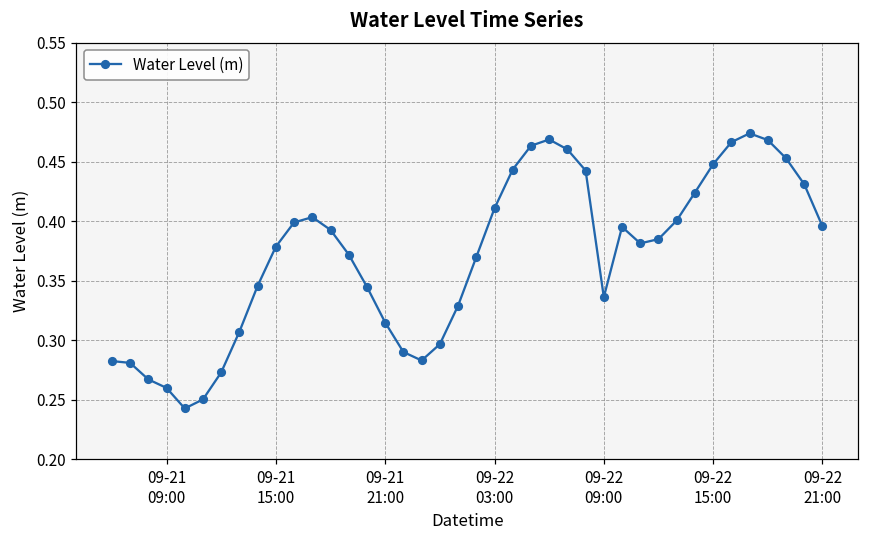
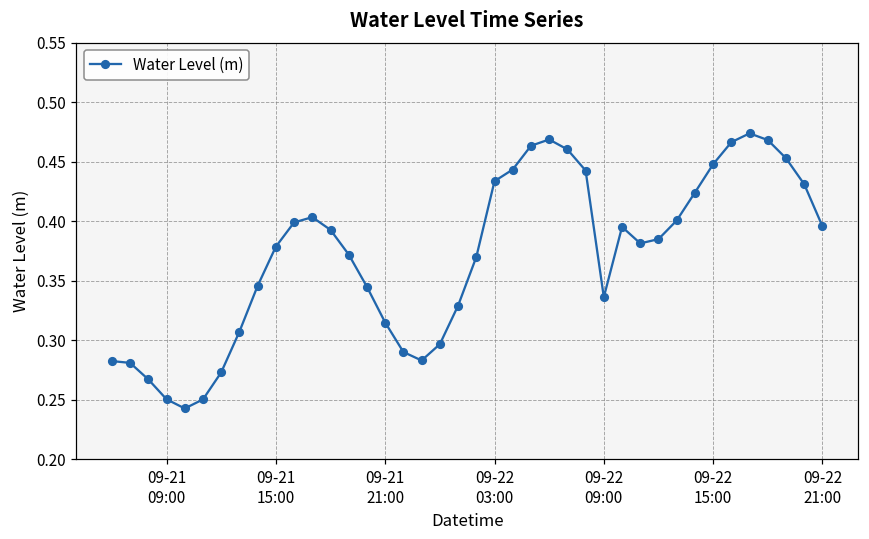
  {
-   "09-21 09:00": 0.260,
+   "09-21 09:00": 0.250,
    "09-21 15:00": 0.379,
    "09-21 21:00": 0.315,
-   "09-22 03:00": 0.411,
+   "09-22 03:00": 0.434,
    "09-22 09:00": 0.336,
    "09-22 15:00": 0.448,
    "09-22 21:00": 0.396
  }
